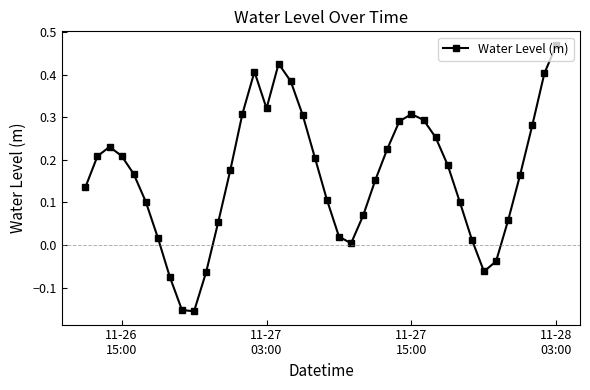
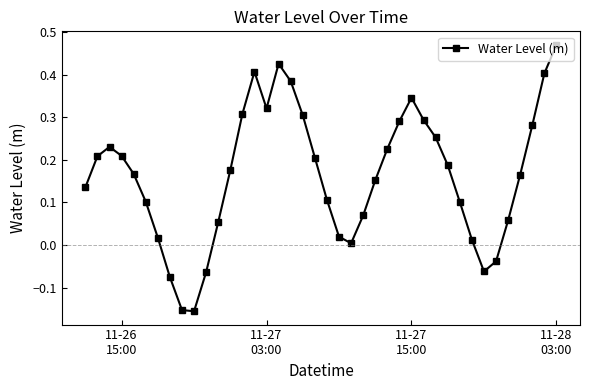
  {
    "11-26 15:00": 0.21,
    "11-27 03:00": 0.32,
-   "11-27 15:00": 0.31
+   "11-27 15:00": 0.35
  }
